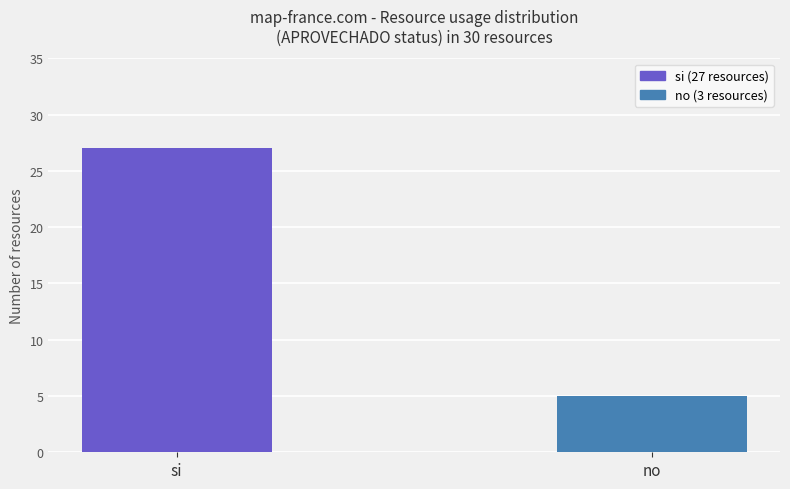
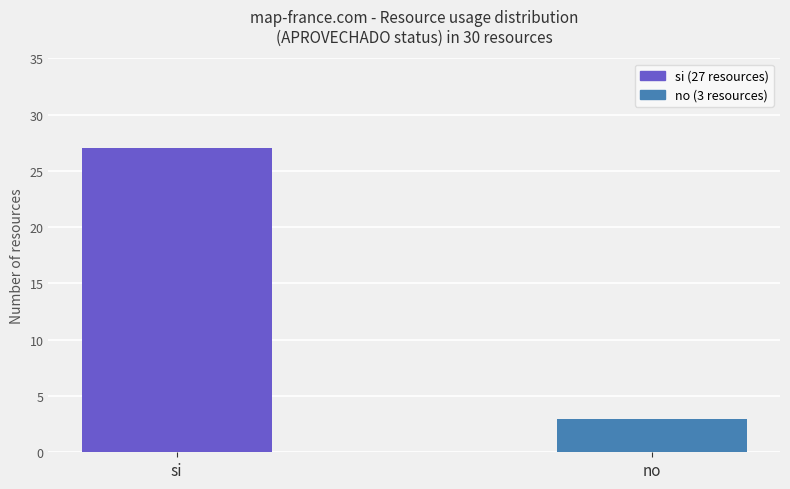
  {
    "si": 27,
-   "no": 5
+   "no": 3
  }
